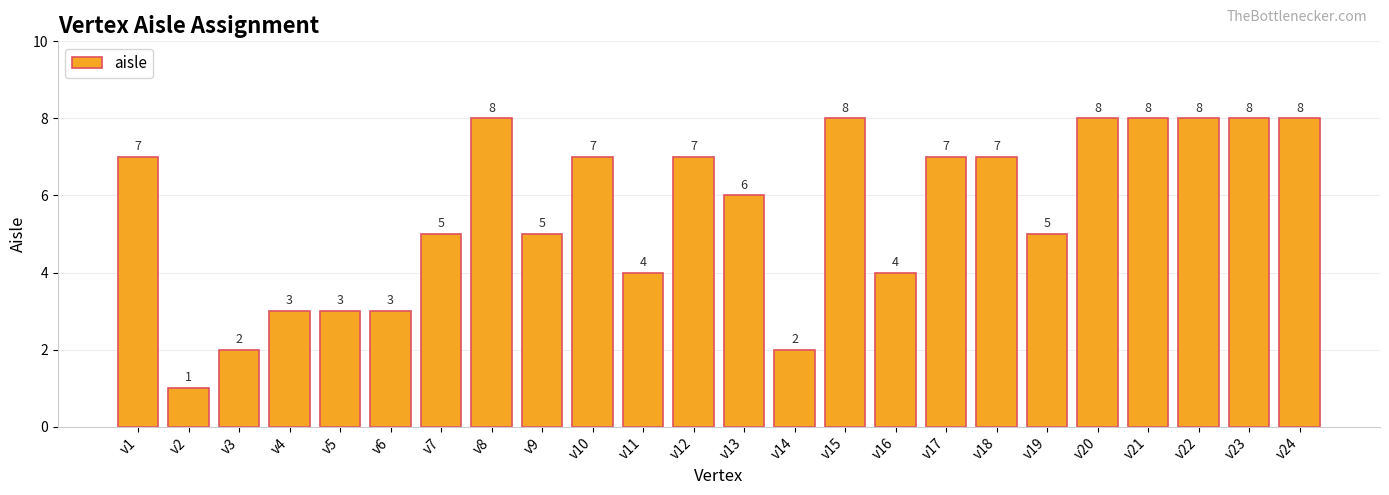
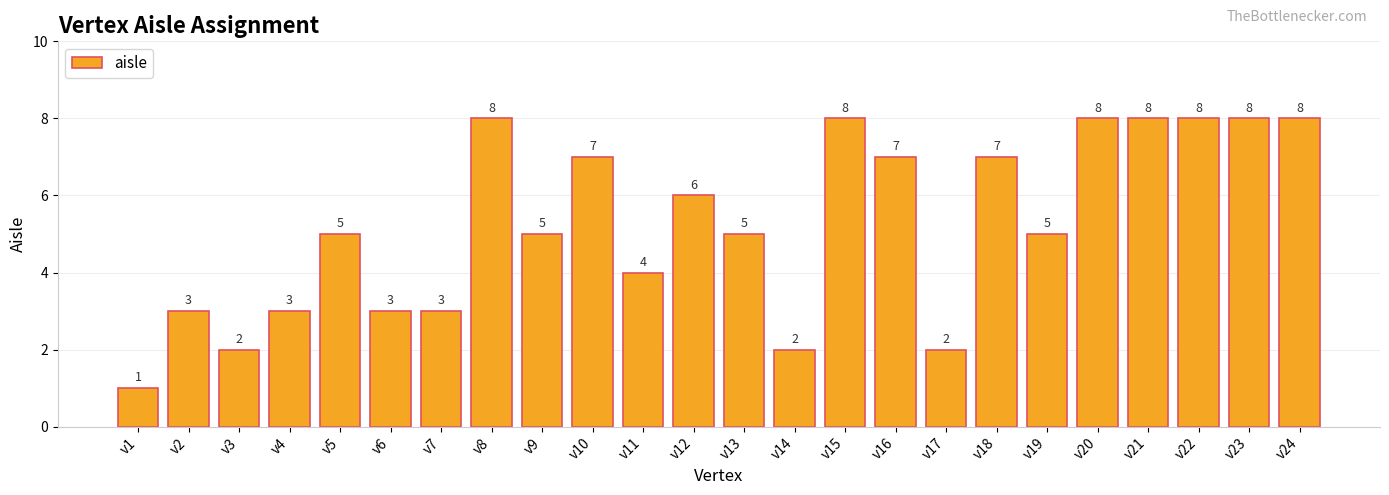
  {
-   "v1": 7,
-   "v2": 1,
+   "v1": 1,
+   "v2": 3,
    "v3": 2,
    "v4": 3,
-   "v5": 3,
+   "v5": 5,
    "v6": 3,
-   "v7": 5,
+   "v7": 3,
    "v8": 8,
    "v9": 5,
    "v10": 7,
    "v11": 4,
-   "v12": 7,
-   "v13": 6,
+   "v12": 6,
+   "v13": 5,
    "v14": 2,
    "v15": 8,
-   "v16": 4,
-   "v17": 7,
+   "v16": 7,
+   "v17": 2,
    "v18": 7,
    "v19": 5,
    "v20": 8,
    "v21": 8,
    "v22": 8,
    "v23": 8,
    "v24": 8
  }
